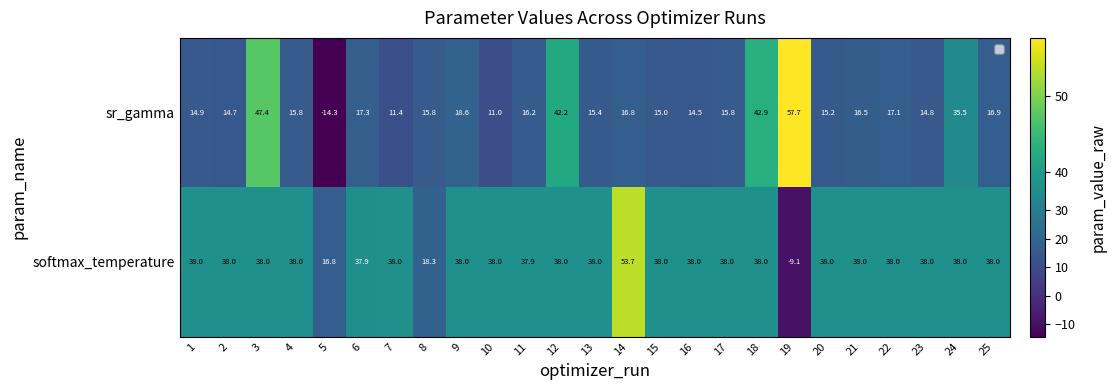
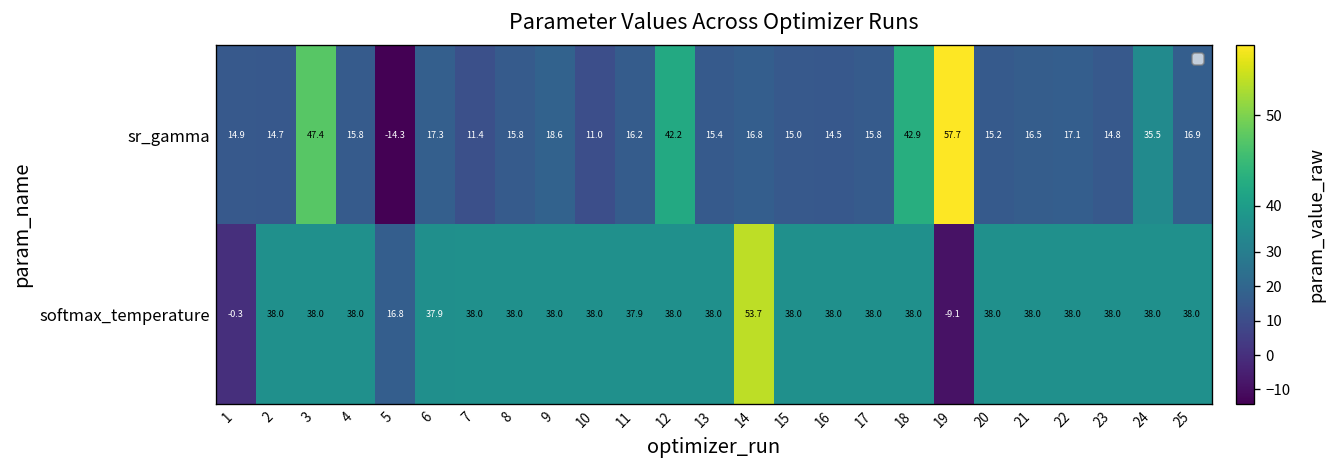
  {
    "sr_gamma": {
      "1": 14.9,
      "2": 14.7,
      "3": 47.4,
      "4": 15.8,
      "5": -14.3,
      "6": 17.3,
      "7": 11.4,
      "8": 15.8,
      "9": 18.6,
      "10": 11.0,
      "11": 16.2,
      "12": 42.2,
      "13": 15.4,
      "14": 16.8,
      "15": 15.0,
      "16": 14.5,
      "17": 15.8,
      "18": 42.9,
      "19": 57.7,
      "20": 15.2,
      "21": 16.5,
      "22": 17.1,
      "23": 14.8,
      "24": 35.5,
      "25": 16.9
    },
    "softmax_temperature": {
-     "1": 38.0,
+     "1": -0.3,
      "2": 38.0,
      "3": 38.0,
      "4": 38.0,
      "5": 16.8,
      "6": 37.9,
      "7": 38.0,
-     "8": 18.3,
+     "8": 38.0,
      "9": 38.0,
      "10": 38.0,
      "11": 37.9,
      "12": 38.0,
      "13": 38.0,
      "14": 53.7,
      "15": 38.0,
      "16": 38.0,
      "17": 38.0,
      "18": 38.0,
      "19": -9.1,
      "20": 38.0,
      "21": 38.0,
      "22": 38.0,
      "23": 38.0,
      "24": 38.0,
      "25": 38.0
    }
  }
